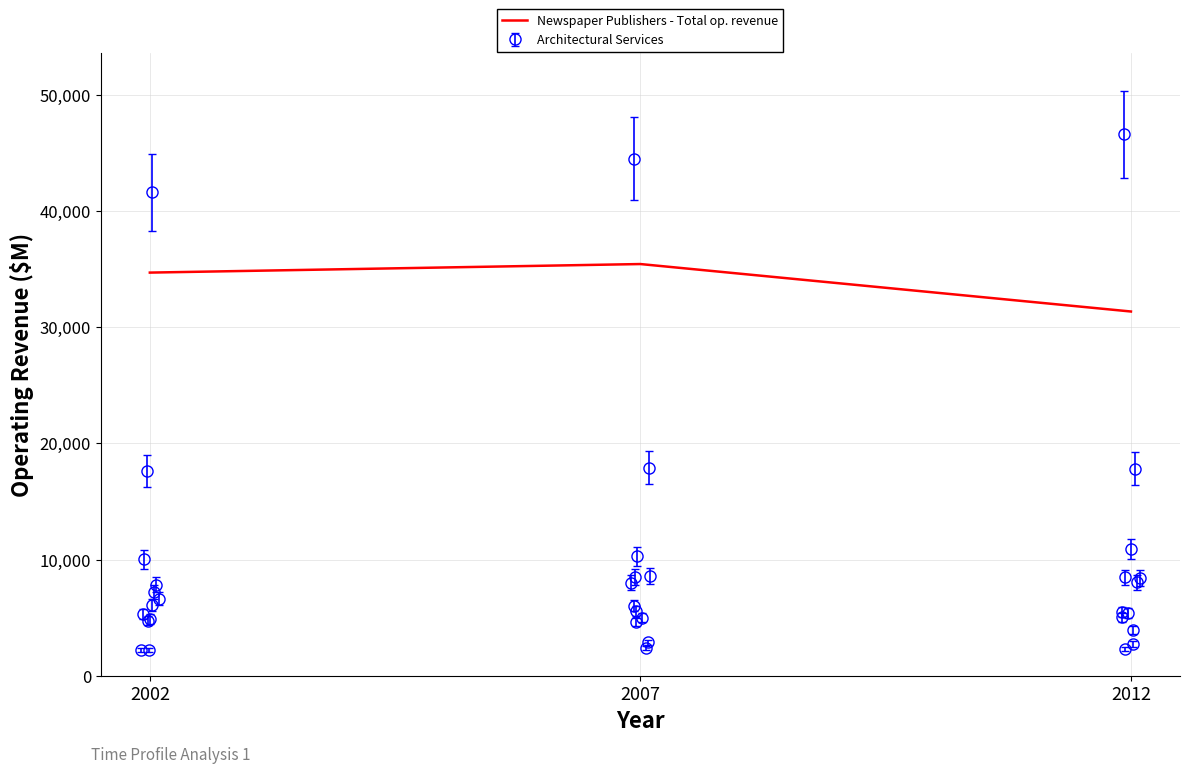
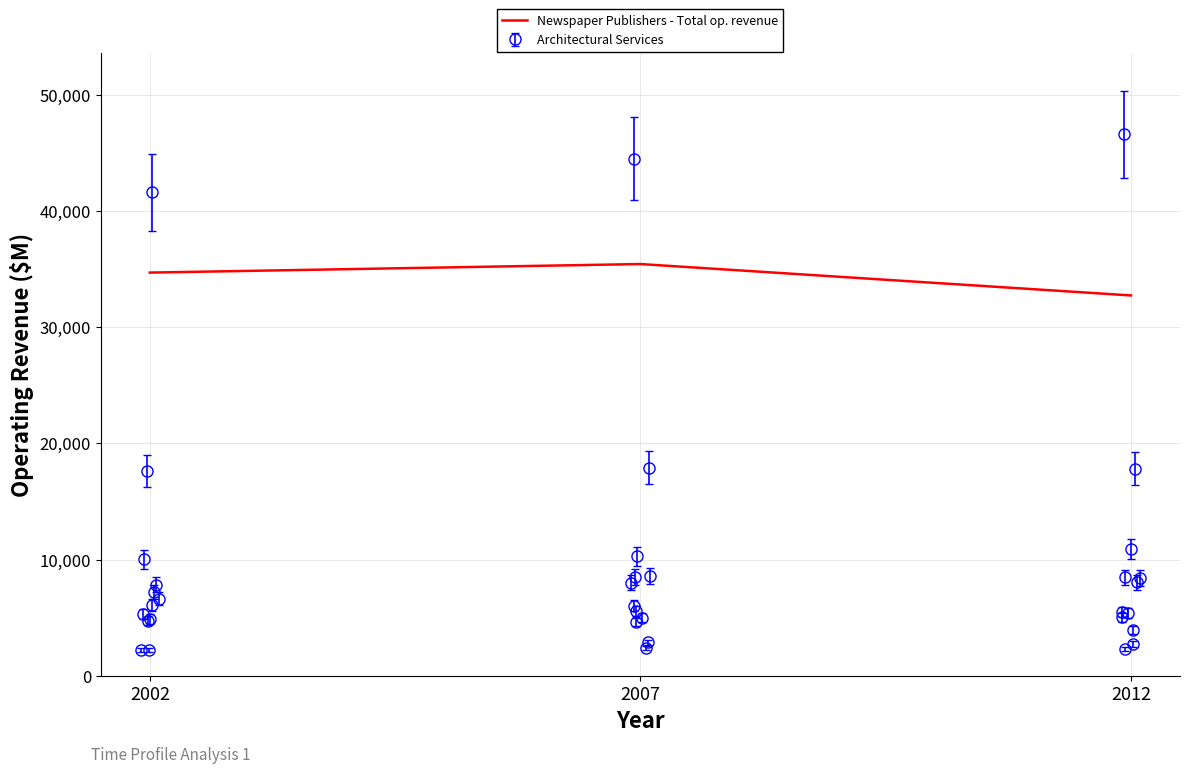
  {
    "Newspaper Publishers - Total op. revenue": {
      "2002": "34,700",
      "2007": "35,400",
-     "2012": "31,300"
+     "2012": "32,700"
    }
  }
